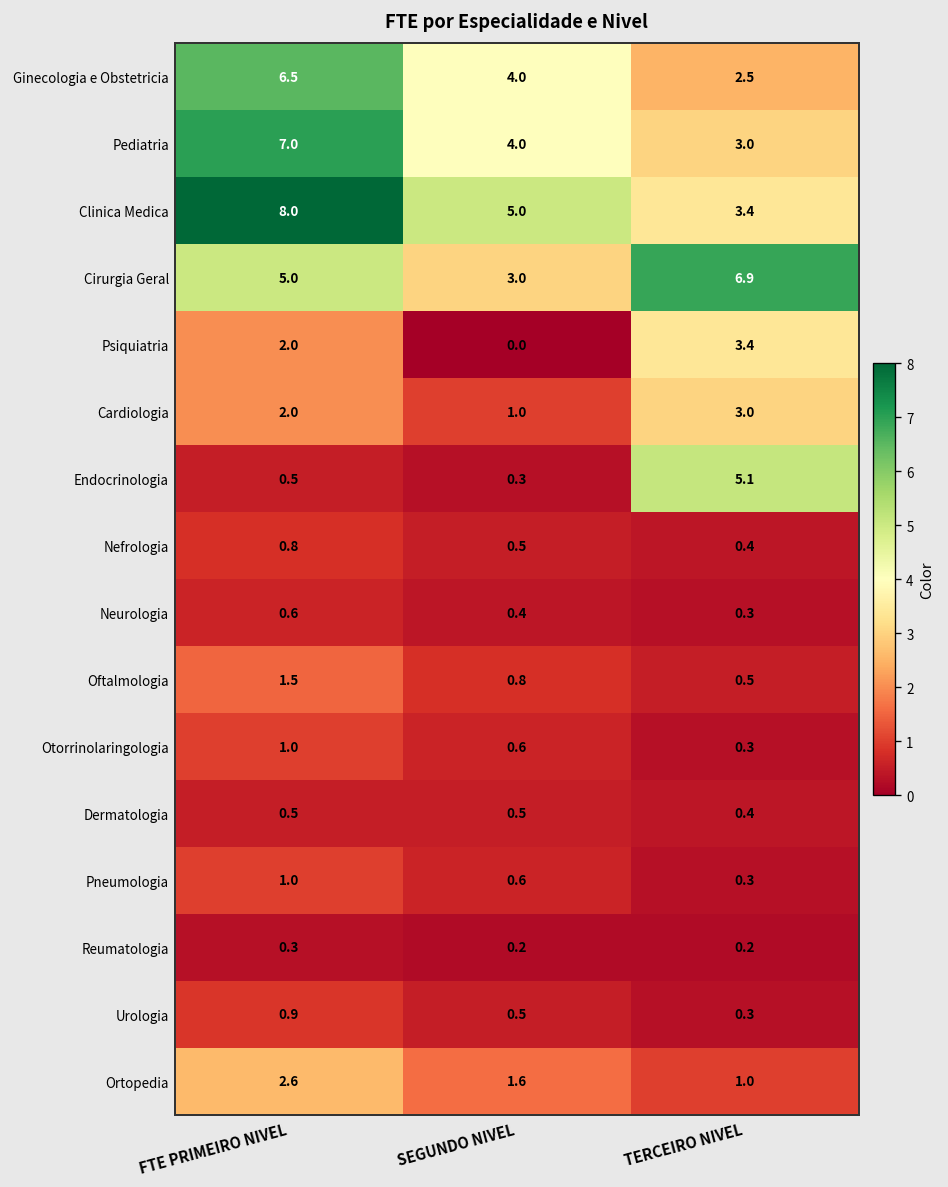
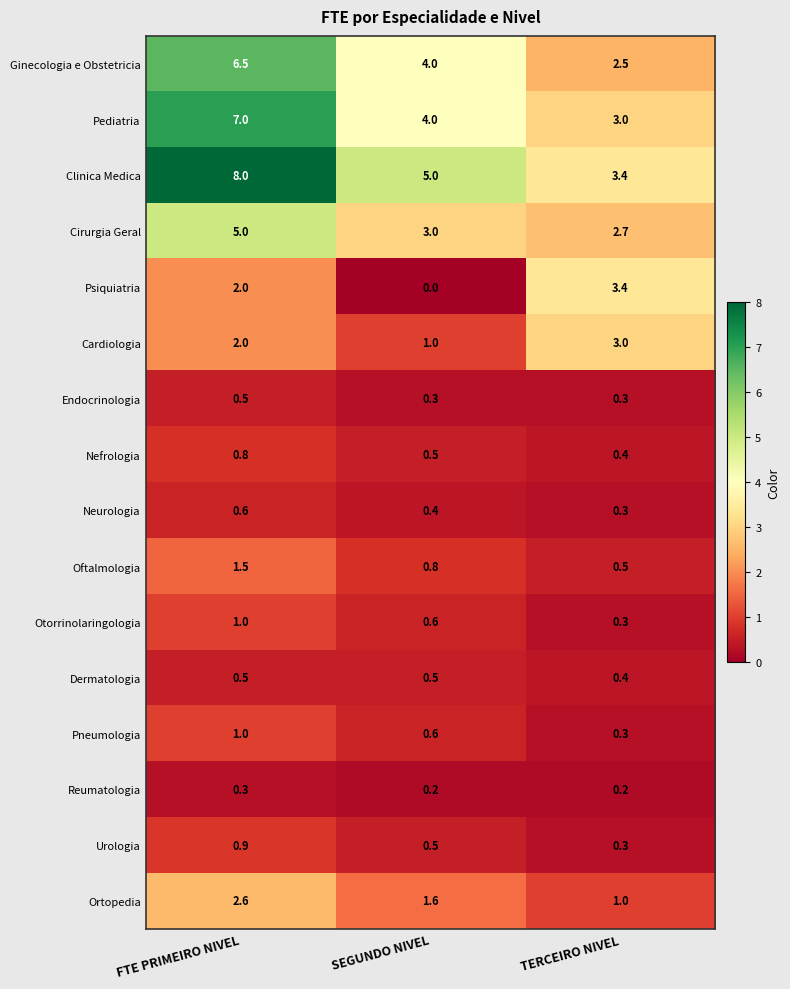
  {
    "Ginecologia e Obstetricia": {
      "FTE PRIMEIRO NIVEL": 6.5,
      "SEGUNDO NIVEL": 4.0,
      "TERCEIRO NIVEL": 2.5
    },
    "Pediatria": {
      "FTE PRIMEIRO NIVEL": 7.0,
      "SEGUNDO NIVEL": 4.0,
      "TERCEIRO NIVEL": 3.0
    },
    "Clinica Medica": {
      "FTE PRIMEIRO NIVEL": 8.0,
      "SEGUNDO NIVEL": 5.0,
      "TERCEIRO NIVEL": 3.4
    },
    "Cirurgia Geral": {
      "FTE PRIMEIRO NIVEL": 5.0,
      "SEGUNDO NIVEL": 3.0,
-     "TERCEIRO NIVEL": 6.9
+     "TERCEIRO NIVEL": 2.7
    },
    "Psiquiatria": {
      "FTE PRIMEIRO NIVEL": 2.0,
      "SEGUNDO NIVEL": 0.0,
      "TERCEIRO NIVEL": 3.4
    },
    "Cardiologia": {
      "FTE PRIMEIRO NIVEL": 2.0,
      "SEGUNDO NIVEL": 1.0,
      "TERCEIRO NIVEL": 3.0
    },
    "Endocrinologia": {
      "FTE PRIMEIRO NIVEL": 0.5,
      "SEGUNDO NIVEL": 0.3,
-     "TERCEIRO NIVEL": 5.1
+     "TERCEIRO NIVEL": 0.3
    },
    "Nefrologia": {
      "FTE PRIMEIRO NIVEL": 0.8,
      "SEGUNDO NIVEL": 0.5,
      "TERCEIRO NIVEL": 0.4
    },
    "Neurologia": {
      "FTE PRIMEIRO NIVEL": 0.6,
      "SEGUNDO NIVEL": 0.4,
      "TERCEIRO NIVEL": 0.3
    },
    "Oftalmologia": {
      "FTE PRIMEIRO NIVEL": 1.5,
      "SEGUNDO NIVEL": 0.8,
      "TERCEIRO NIVEL": 0.5
    },
    "Otorrinolaringologia": {
      "FTE PRIMEIRO NIVEL": 1.0,
      "SEGUNDO NIVEL": 0.6,
      "TERCEIRO NIVEL": 0.3
    },
    "Dermatologia": {
      "FTE PRIMEIRO NIVEL": 0.5,
      "SEGUNDO NIVEL": 0.5,
      "TERCEIRO NIVEL": 0.4
    },
    "Pneumologia": {
      "FTE PRIMEIRO NIVEL": 1.0,
      "SEGUNDO NIVEL": 0.6,
      "TERCEIRO NIVEL": 0.3
    },
    "Reumatologia": {
      "FTE PRIMEIRO NIVEL": 0.3,
      "SEGUNDO NIVEL": 0.2,
      "TERCEIRO NIVEL": 0.2
    },
    "Urologia": {
      "FTE PRIMEIRO NIVEL": 0.9,
      "SEGUNDO NIVEL": 0.5,
      "TERCEIRO NIVEL": 0.3
    },
    "Ortopedia": {
      "FTE PRIMEIRO NIVEL": 2.6,
      "SEGUNDO NIVEL": 1.6,
      "TERCEIRO NIVEL": 1.0
    }
  }
